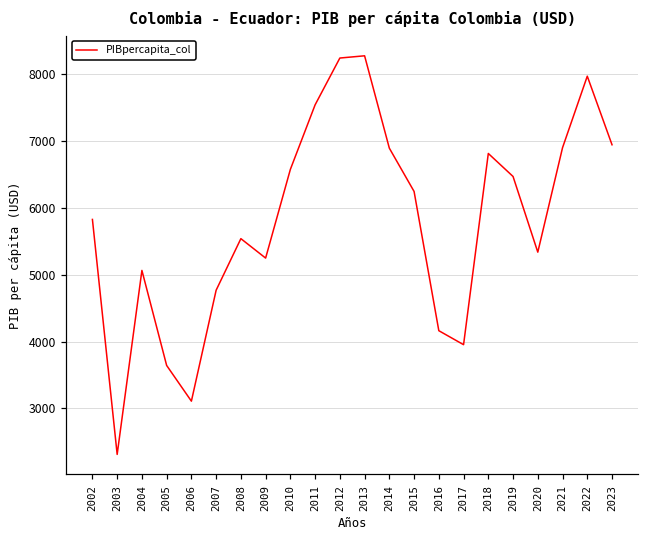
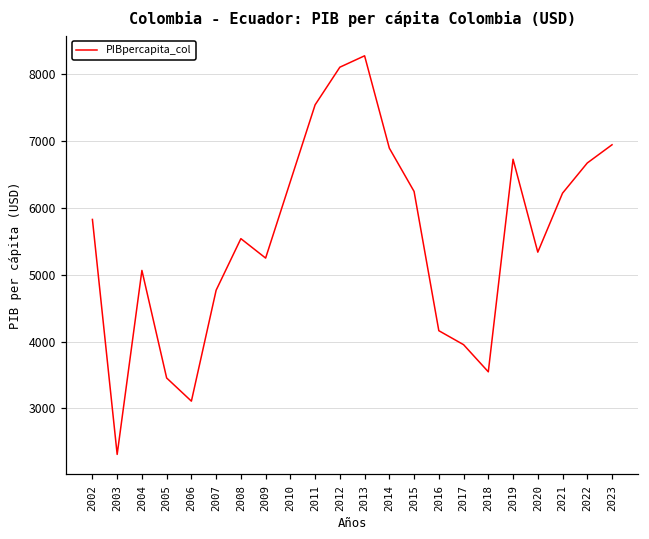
  {
    "2002": 5800,
    "2003": 2300,
    "2004": 5100,
-   "2005": 3600,
+   "2005": 3500,
    "2006": 3100,
    "2007": 4800,
    "2008": 5500,
    "2009": 5300,
-   "2010": 6600,
+   "2010": 6400,
    "2011": 7500,
-   "2012": 8200,
+   "2012": 8100,
    "2013": 8300,
    "2014": 6900,
    "2015": 6200,
    "2016": 4200,
    "2017": 4000,
-   "2018": 6800,
-   "2019": 6500,
+   "2018": 3500,
+   "2019": 6700,
    "2020": 5300,
-   "2021": 6900,
-   "2022": 8000,
+   "2021": 6200,
+   "2022": 6700,
    "2023": 6900
  }
